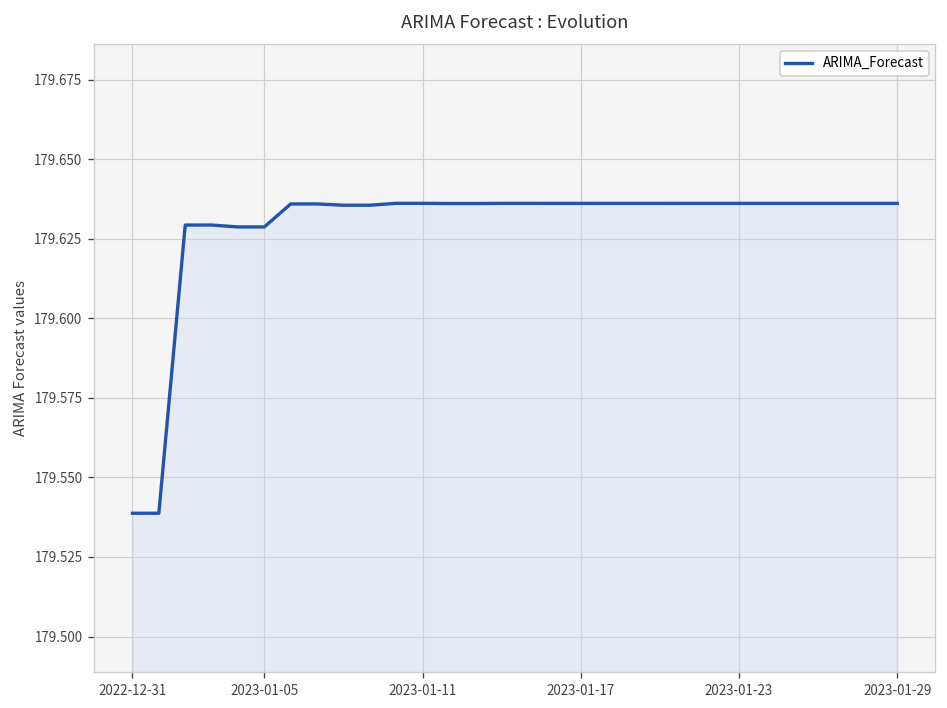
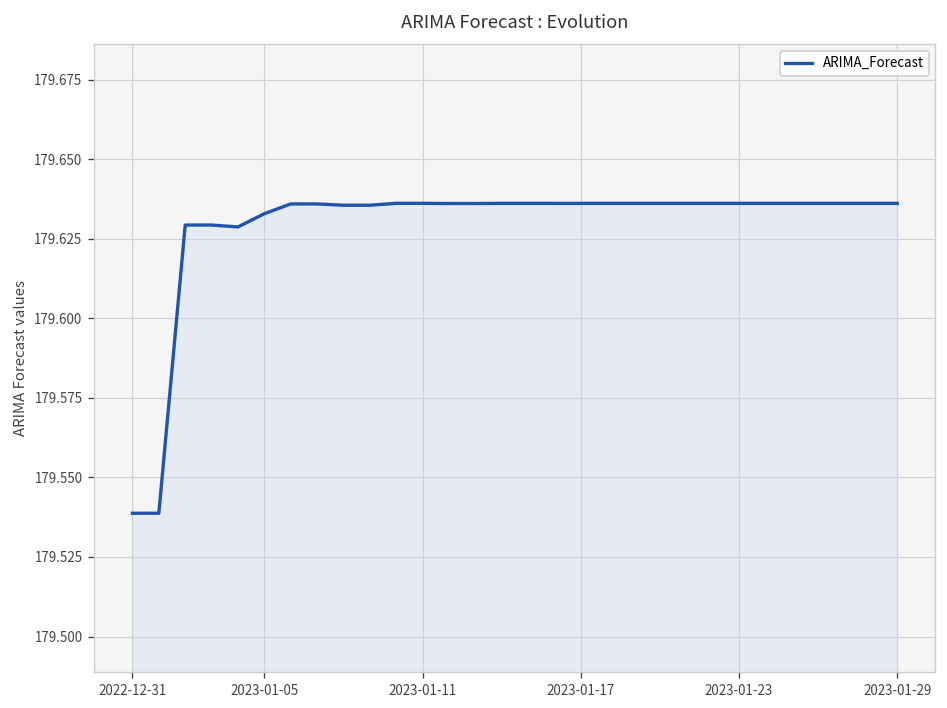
  {
    "2022-12-31": 179.539,
-   "2023-01-05": 179.629,
+   "2023-01-05": 179.633,
    "2023-01-11": 179.636,
    "2023-01-17": 179.636,
    "2023-01-23": 179.636,
    "2023-01-29": 179.636
  }
